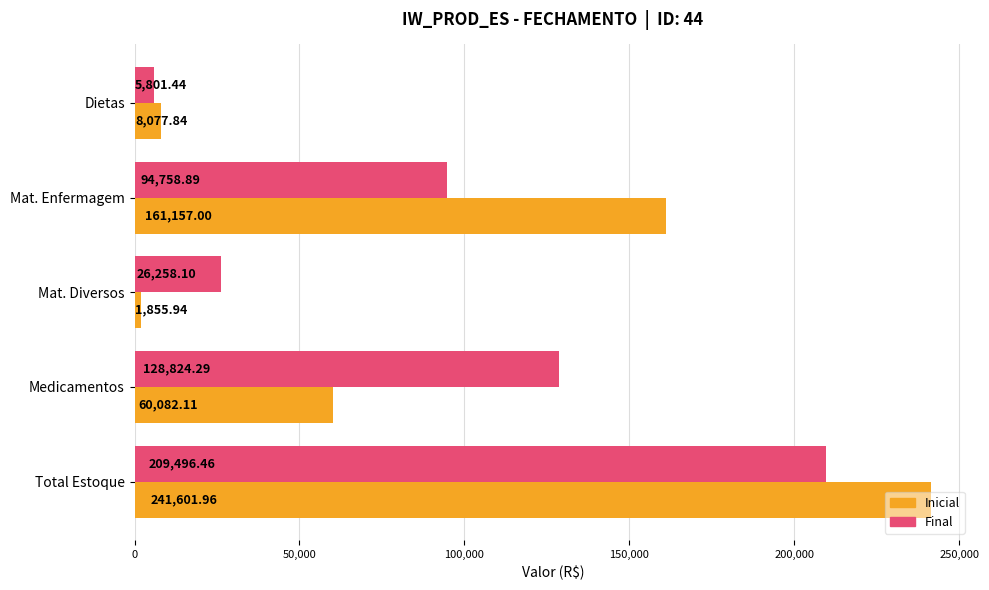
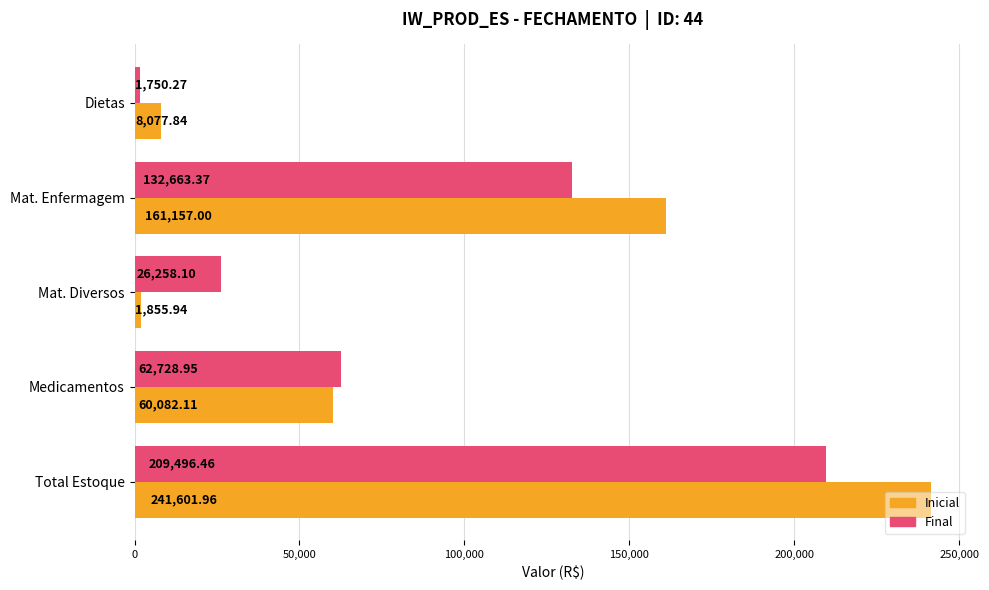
  {
    "Inicial": {
      "Dietas": "8,077.84",
      "Mat. Enfermagem": "161,157.00",
      "Mat. Diversos": "1,855.94",
      "Medicamentos": "60,082.11"
    },
    "Final": {
-     "Dietas": "5,801.44",
-     "Mat. Enfermagem": "94,758.89",
+     "Dietas": "1,750.27",
+     "Mat. Enfermagem": "132,663.37",
      "Mat. Diversos": "26,258.10",
-     "Medicamentos": "128,824.29",
+     "Medicamentos": "62,728.95",
      "Total Estoque": "209,496.46"
    }
  }
